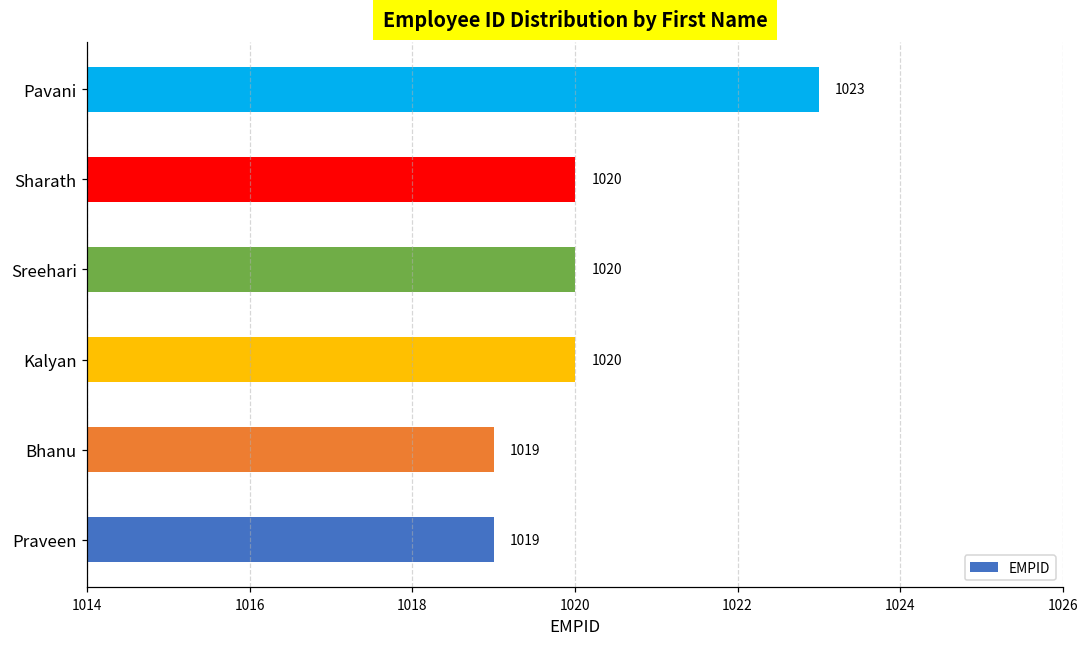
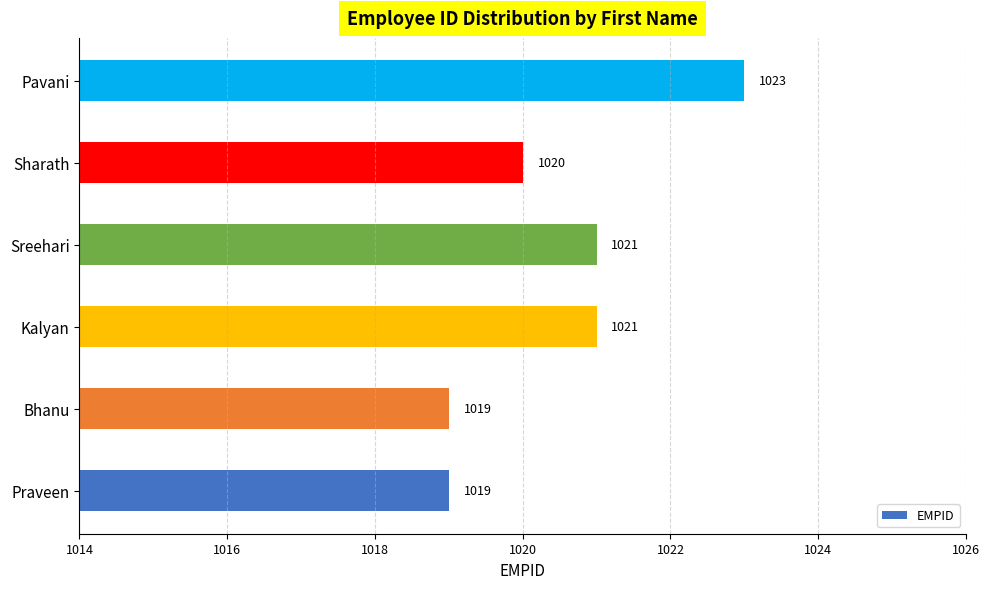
  {
    "Pavani": 1023,
    "Sharath": 1020,
-   "Sreehari": 1020,
-   "Kalyan": 1020,
+   "Sreehari": 1021,
+   "Kalyan": 1021,
    "Bhanu": 1019,
    "Praveen": 1019
  }
